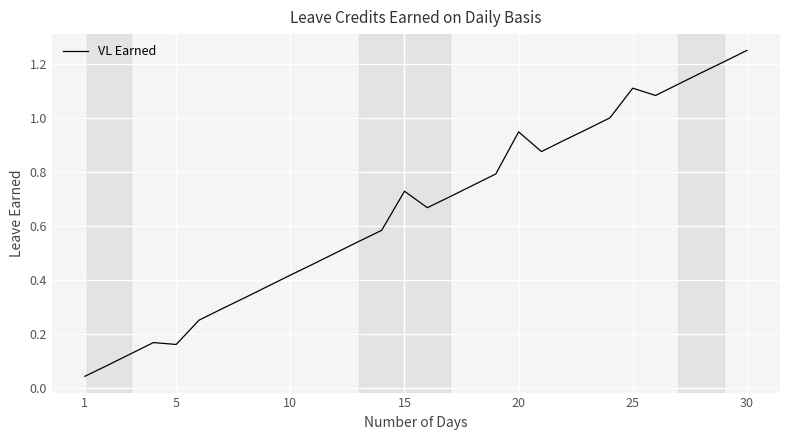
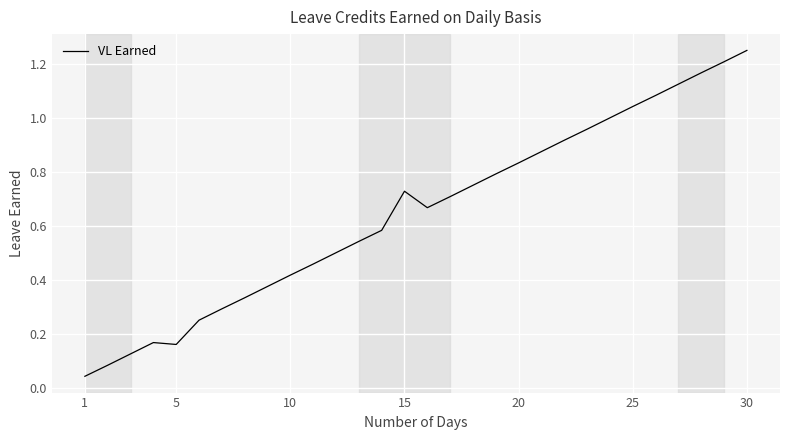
  {
    "1": 0.04,
    "5": 0.16,
    "10": 0.42,
    "15": 0.73,
-   "20": 0.95,
-   "25": 1.11,
+   "20": 0.83,
+   "25": 1.04,
    "30": 1.25
  }
